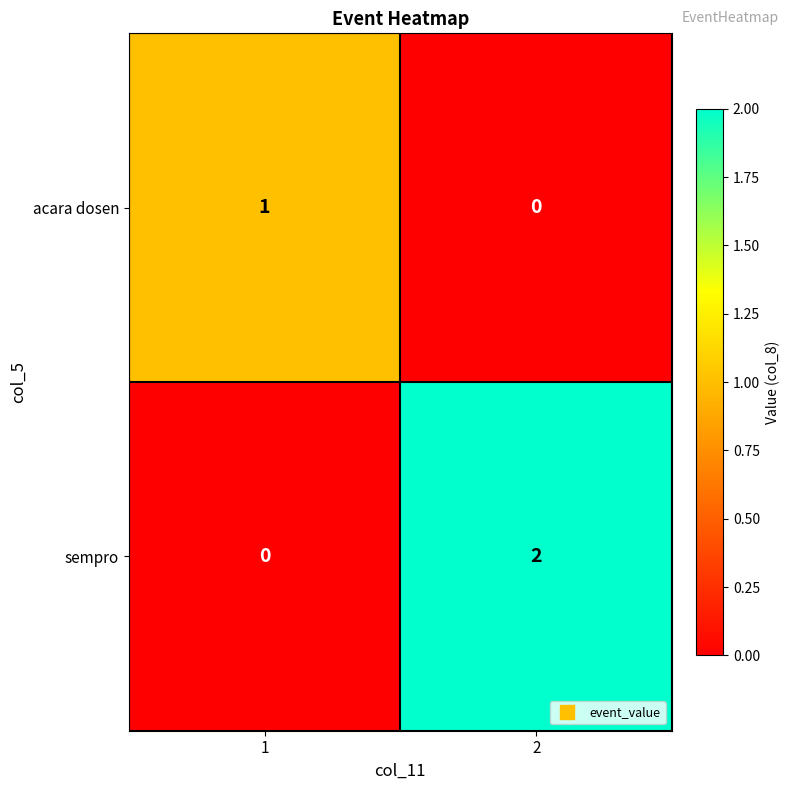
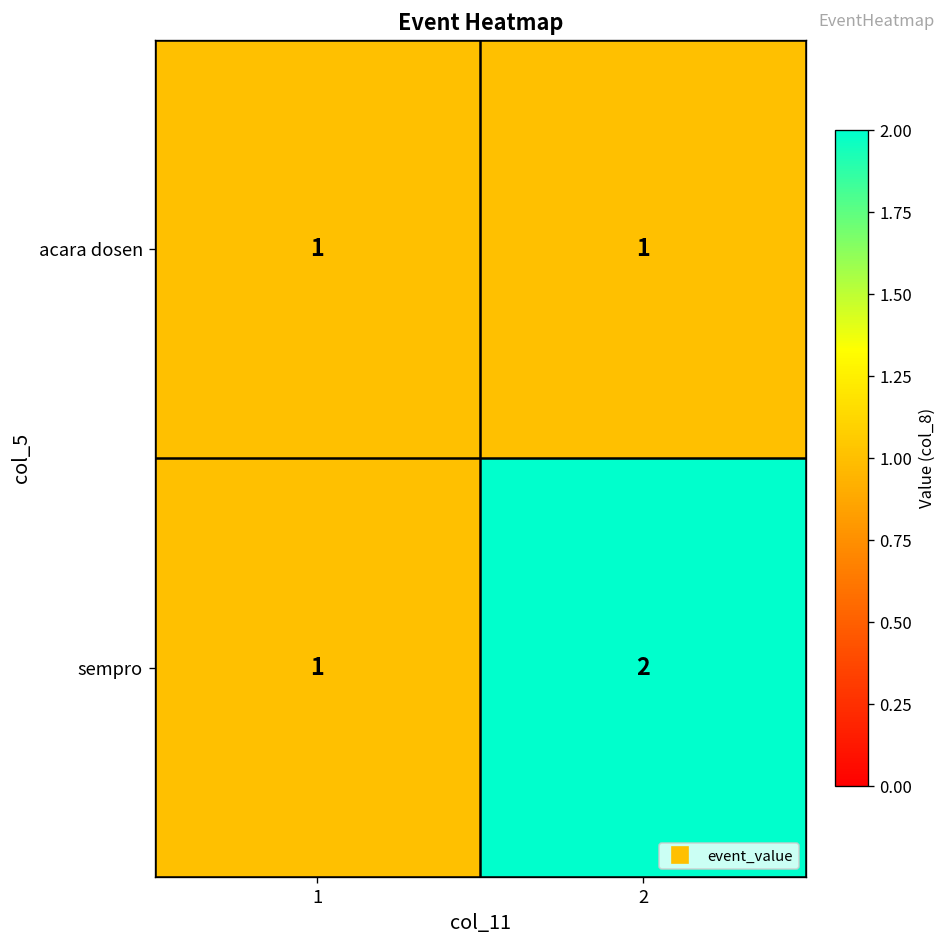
  {
    "acara dosen": {
      "1": 1,
-     "2": 0
+     "2": 1
    },
    "sempro": {
-     "1": 0,
+     "1": 1,
      "2": 2
    }
  }
